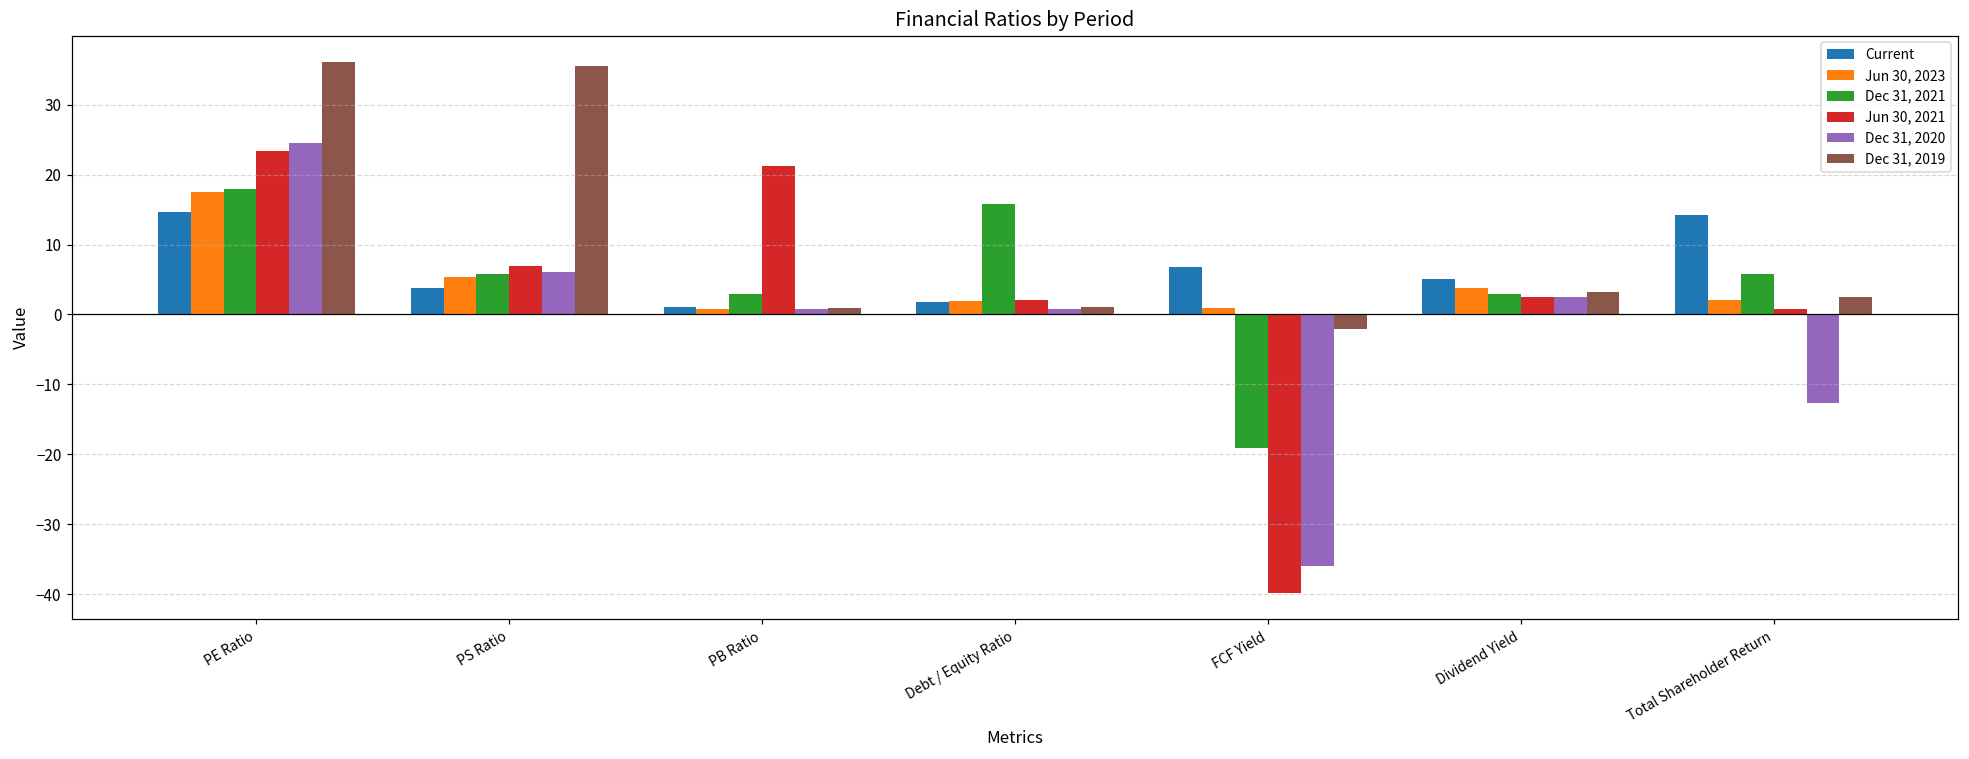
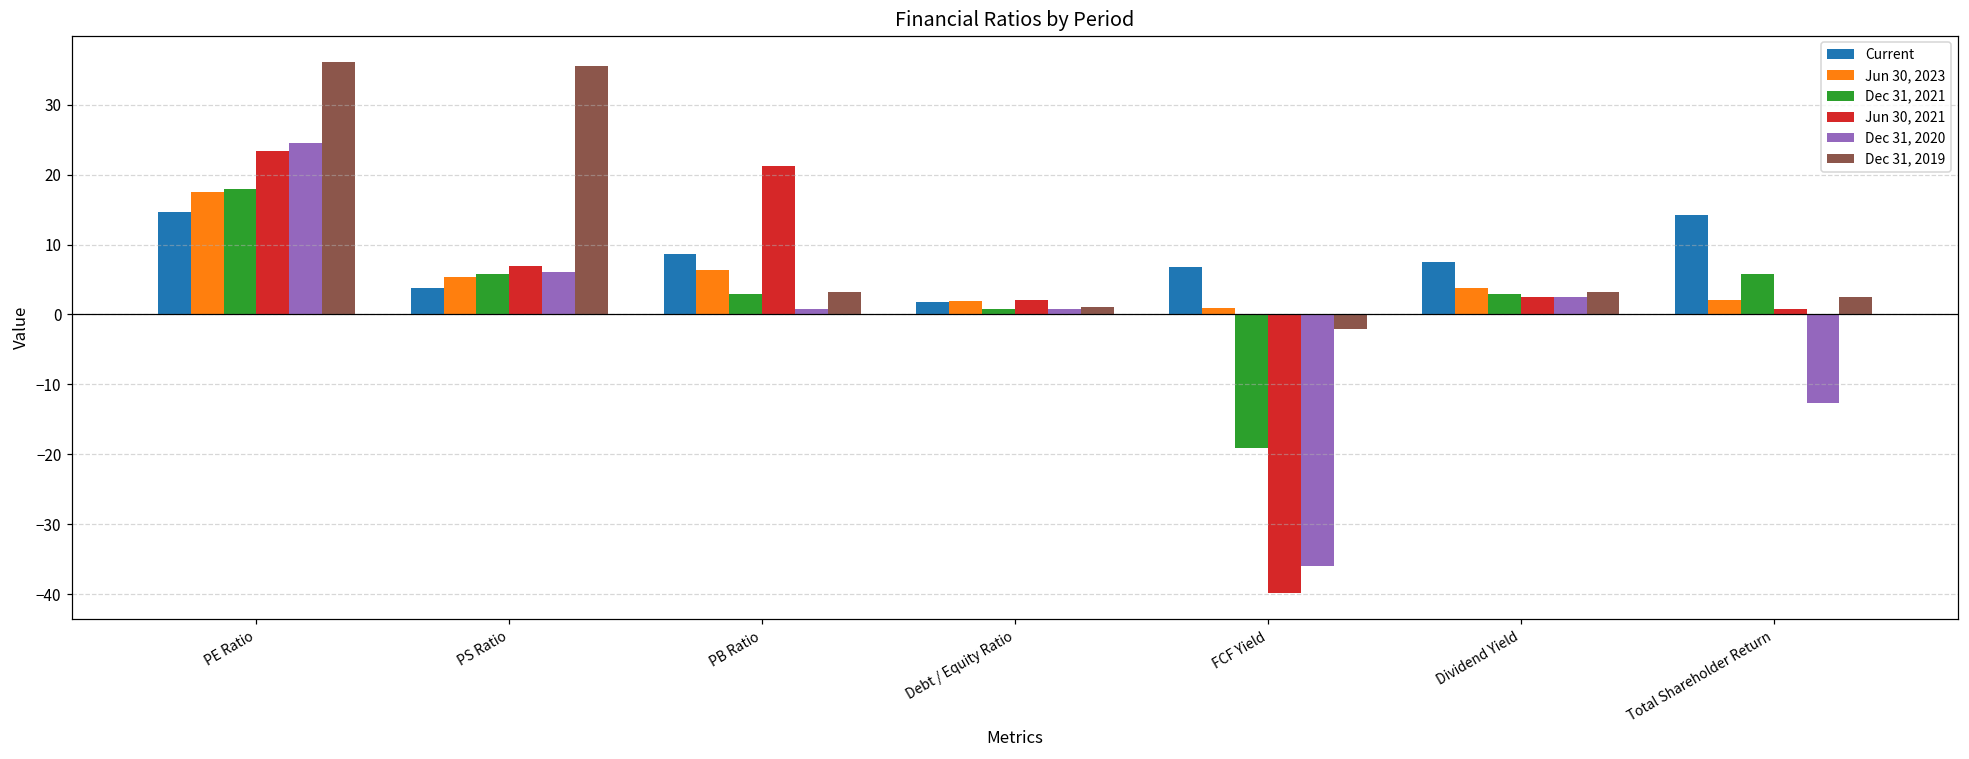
  {
    "Current": {
      "PE Ratio": 15,
      "PS Ratio": 4,
-     "PB Ratio": 1,
+     "PB Ratio": 9,
      "Debt / Equity Ratio": 2,
      "FCF Yield": 7,
-     "Dividend Yield": 5,
+     "Dividend Yield": 8,
      "Total Shareholder Return": 14
    },
    "Jun 30, 2023": {
      "PE Ratio": 17,
      "PS Ratio": 5,
-     "PB Ratio": 1,
+     "PB Ratio": 6,
      "Debt / Equity Ratio": 2,
      "FCF Yield": 1,
      "Dividend Yield": 4,
      "Total Shareholder Return": 2
    },
    "Dec 31, 2021": {
      "PE Ratio": 18,
      "PS Ratio": 6,
      "PB Ratio": 3,
-     "Debt / Equity Ratio": 16,
+     "Debt / Equity Ratio": 1,
      "FCF Yield": -19,
      "Dividend Yield": 3,
      "Total Shareholder Return": 6
    },
    "Jun 30, 2021": {
      "PE Ratio": 23,
      "PS Ratio": 7,
      "PB Ratio": 21,
      "Debt / Equity Ratio": 2,
      "FCF Yield": -40,
      "Dividend Yield": 3,
      "Total Shareholder Return": 1
    },
    "Dec 31, 2020": {
      "PE Ratio": 25,
      "PS Ratio": 6,
      "PB Ratio": 1,
      "Debt / Equity Ratio": 1,
      "FCF Yield": -36,
      "Dividend Yield": 3,
      "Total Shareholder Return": -13
    },
    "Dec 31, 2019": {
      "PE Ratio": 36,
      "PS Ratio": 36,
-     "PB Ratio": 1,
+     "PB Ratio": 3,
      "Debt / Equity Ratio": 1,
      "FCF Yield": -2,
      "Dividend Yield": 3,
      "Total Shareholder Return": 2
    }
  }
